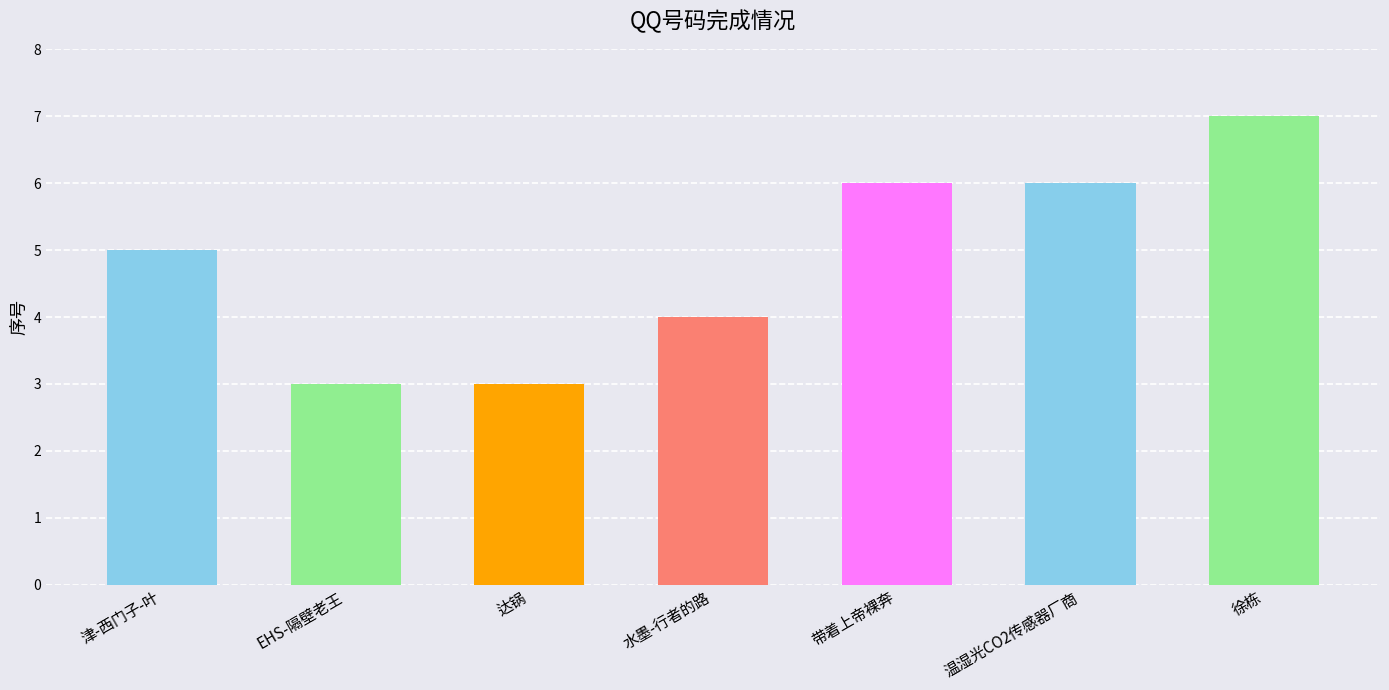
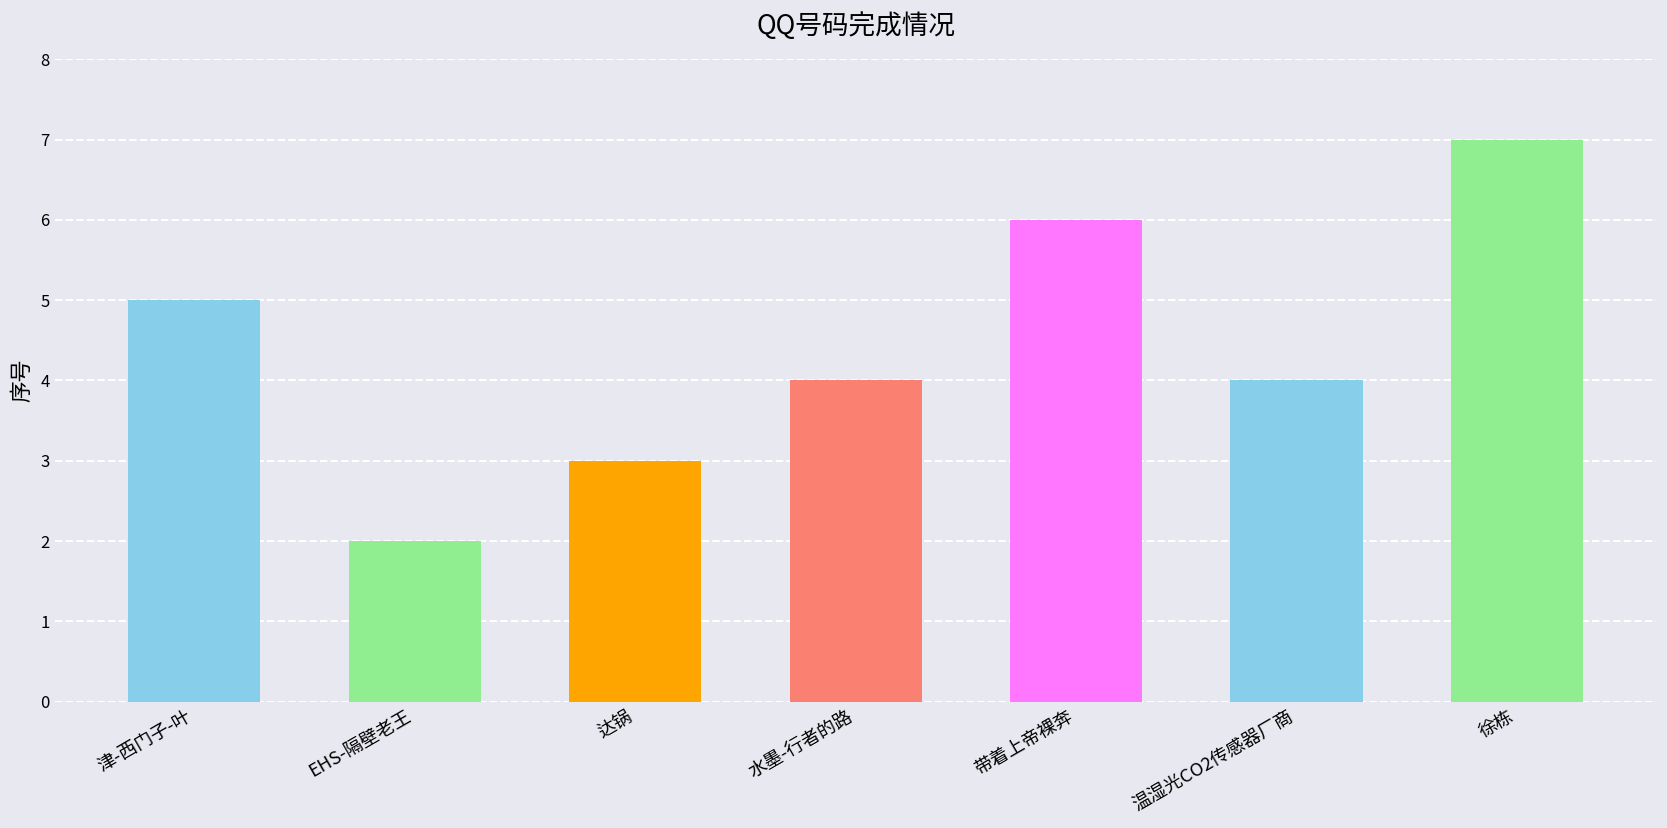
  {
    "津-西门子-叶": 5,
-   "EHS-隔壁老王": 3,
+   "EHS-隔壁老王": 2,
    "达锅": 3,
    "水墨-行者的路": 4,
    "带着上帝裸奔": 6,
-   "温湿光CO2传感器厂商": 6,
+   "温湿光CO2传感器厂商": 4,
    "徐栋": 7
  }
